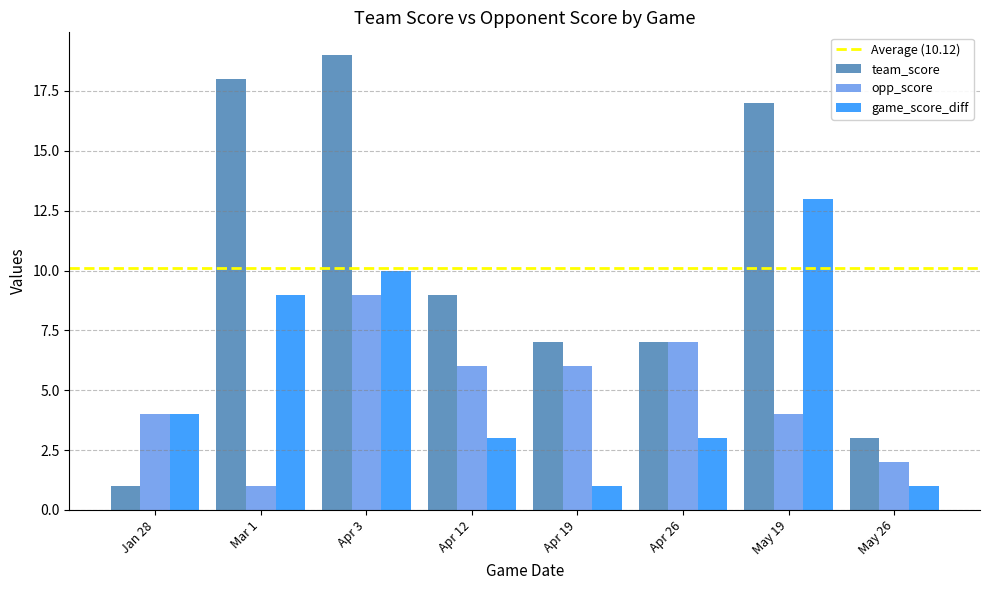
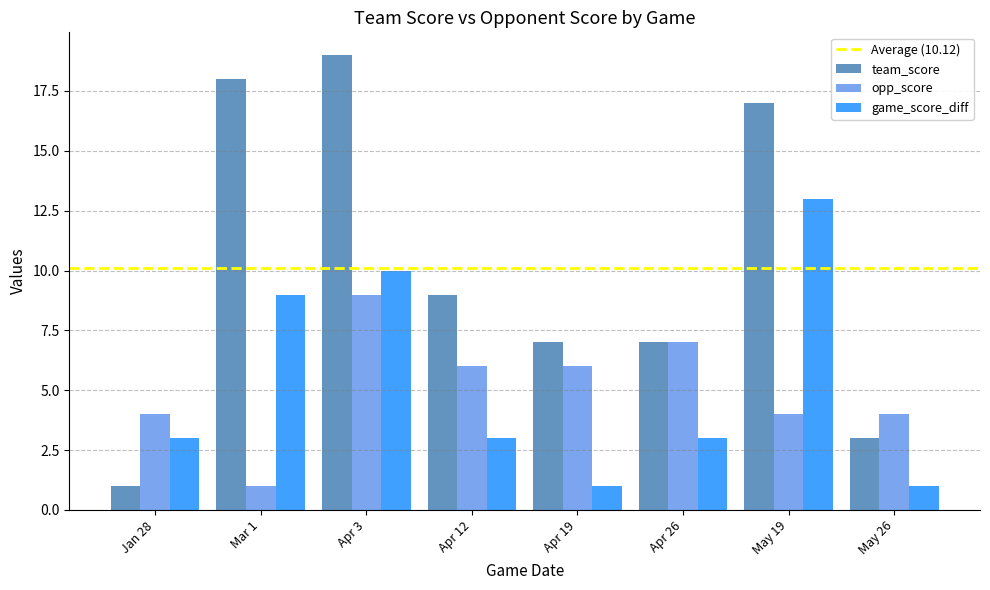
  {
    "team_score": {
      "Jan 28": 1,
      "Mar 1": 18,
      "Apr 3": 19,
      "Apr 12": 9,
      "Apr 19": 7,
      "Apr 26": 7,
      "May 19": 17,
      "May 26": 3
    },
    "opp_score": {
      "Jan 28": 4,
      "Mar 1": 1,
      "Apr 3": 9,
      "Apr 12": 6,
      "Apr 19": 6,
      "Apr 26": 7,
      "May 19": 4,
-     "May 26": 2
+     "May 26": 4
    },
    "game_score_diff": {
-     "Jan 28": 4,
+     "Jan 28": 3,
      "Mar 1": 9,
      "Apr 3": 10,
      "Apr 12": 3,
      "Apr 19": 1,
      "Apr 26": 3,
      "May 19": 13,
      "May 26": 1
    }
  }
